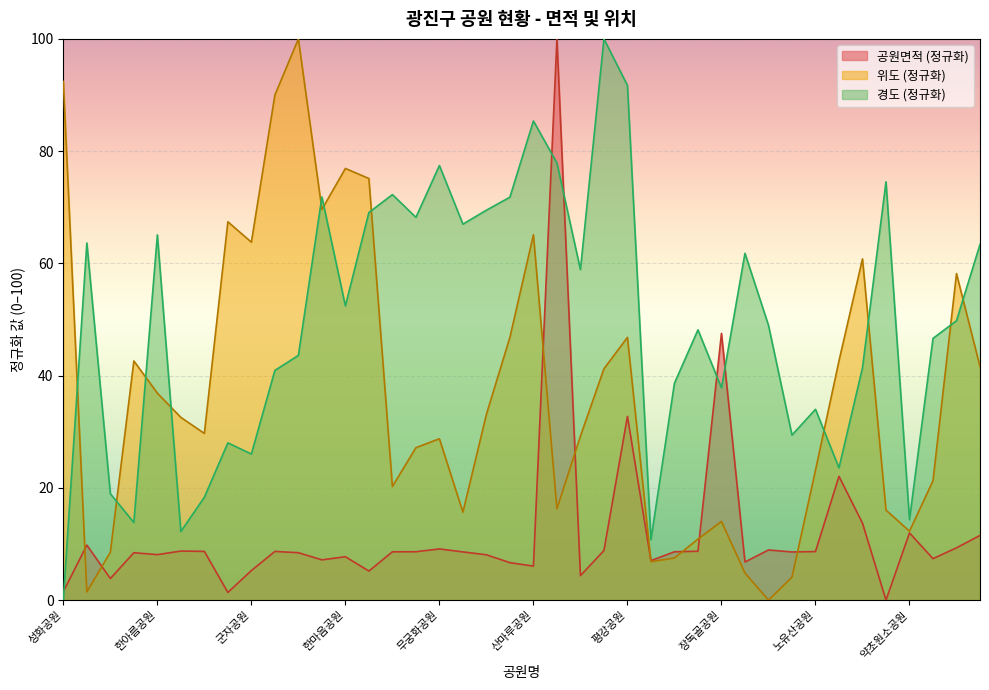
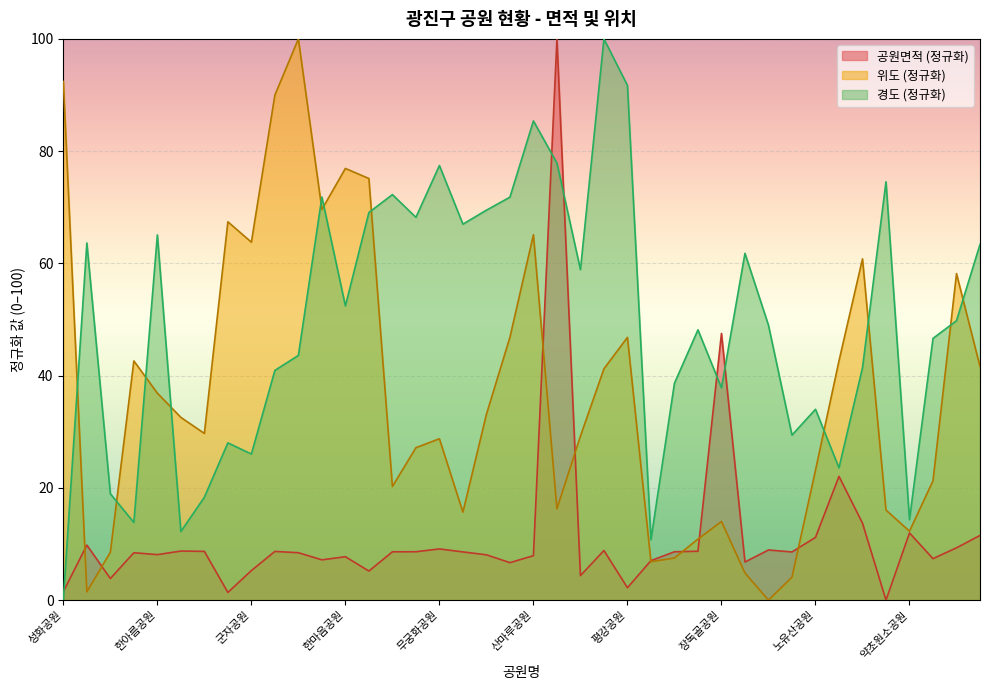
  {
    "공원면적 (정규화)": {
      "성화공원": 2,
      "한아름공원": 8,
      "군자공원": 5,
      "한마음공원": 8,
      "무궁화공원": 9,
-     "산마루공원": 6,
-     "평강공원": 33,
+     "산마루공원": 8,
+     "평강공원": 2,
      "장독골공원": 48,
-     "노유산공원": 9
+     "노유산공원": 11
    },
    "위도 (정규화)": {
      "성화공원": 92,
      "한아름공원": 37,
      "군자공원": 64,
      "한마음공원": 77,
      "무궁화공원": 29,
      "산마루공원": 65,
      "평강공원": 47,
      "장독골공원": 14,
      "노유산공원": 23
    },
    "경도 (정규화)": {
      "성화공원": 0,
      "한아름공원": 65,
      "군자공원": 26,
      "한마음공원": 52,
      "무궁화공원": 77,
      "산마루공원": 85,
      "평강공원": 92,
      "장독골공원": 38,
      "노유산공원": 34,
      "약초원소공원": 14
    }
  }
